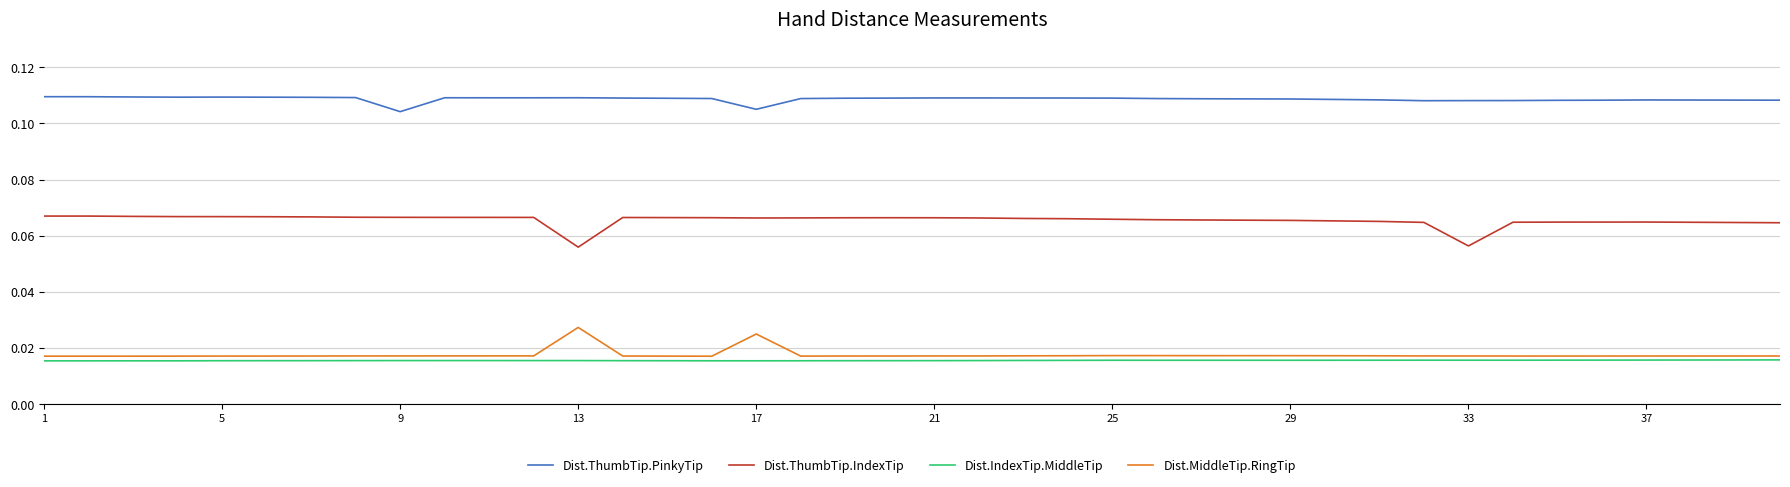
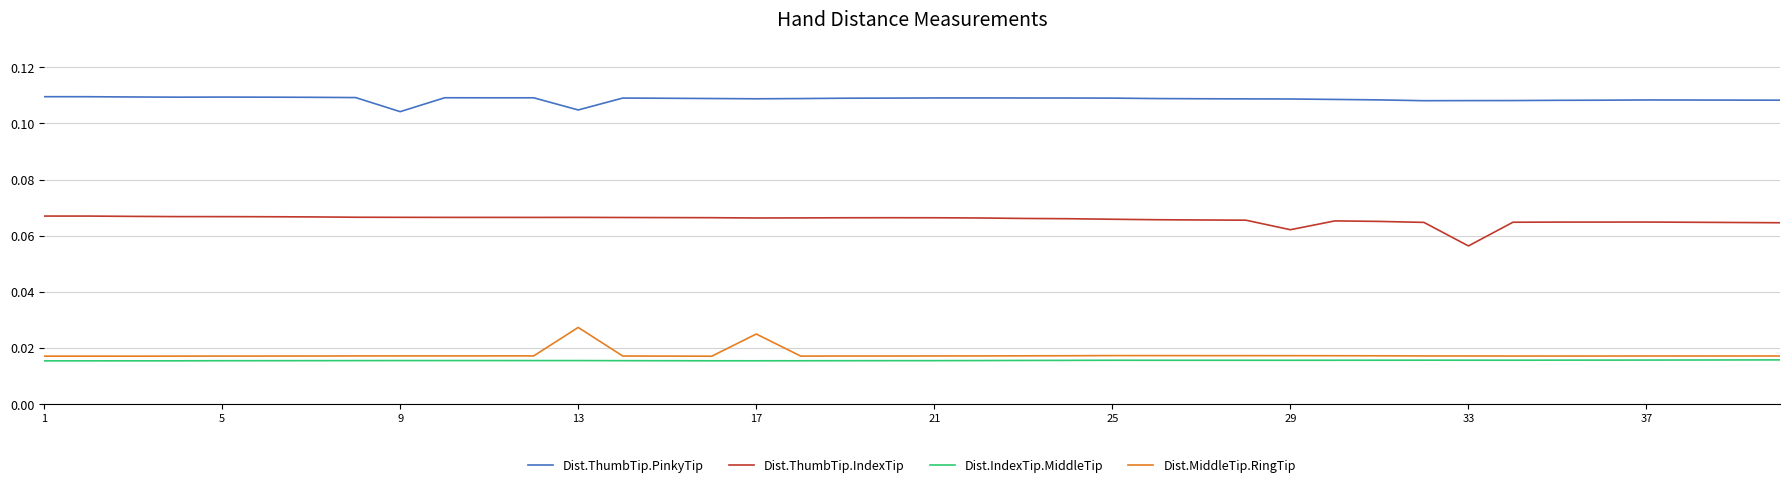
  {
    "Dist.ThumbTip.PinkyTip": {
      "1": 0.110,
      "5": 0.109,
      "9": 0.104,
-     "13": 0.109,
-     "17": 0.105,
+     "13": 0.105,
+     "17": 0.109,
      "21": 0.109,
      "25": 0.109,
      "29": 0.109,
      "33": 0.108,
      "37": 0.108
    },
    "Dist.ThumbTip.IndexTip": {
      "1": 0.067,
      "5": 0.067,
      "9": 0.067,
-     "13": 0.056,
+     "13": 0.067,
      "17": 0.066,
      "21": 0.066,
      "25": 0.066,
-     "29": 0.065,
+     "29": 0.062,
      "33": 0.056,
      "37": 0.065
    },
    "Dist.IndexTip.MiddleTip": {
      "1": 0.015,
      "5": 0.015,
      "9": 0.015,
      "13": 0.015,
      "17": 0.015,
      "21": 0.015,
      "25": 0.016,
      "29": 0.016,
      "33": 0.016,
      "37": 0.016
    },
    "Dist.MiddleTip.RingTip": {
      "1": 0.017,
      "5": 0.017,
      "9": 0.017,
      "13": 0.027,
      "17": 0.025,
      "21": 0.017,
      "25": 0.017,
      "29": 0.017,
      "33": 0.017,
      "37": 0.017
    }
  }
